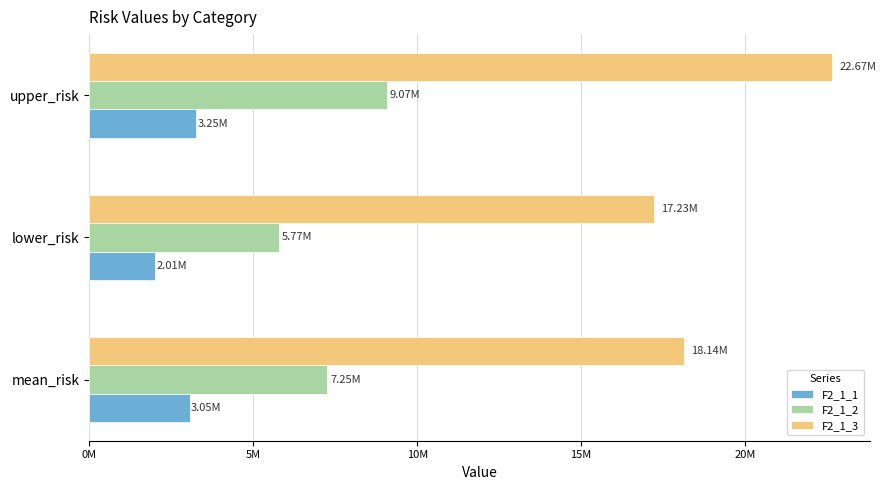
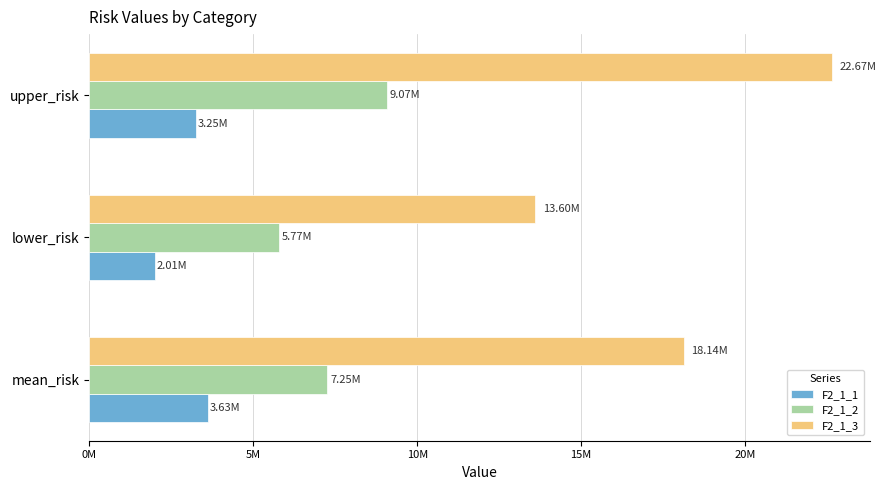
  {
    "F2_1_1": {
      "upper_risk": "3.25M",
      "lower_risk": "2.01M",
-     "mean_risk": "3.05M"
+     "mean_risk": "3.63M"
    },
    "F2_1_2": {
      "upper_risk": "9.07M",
      "lower_risk": "5.77M",
      "mean_risk": "7.25M"
    },
    "F2_1_3": {
      "upper_risk": "22.67M",
-     "lower_risk": "17.23M",
+     "lower_risk": "13.60M",
      "mean_risk": "18.14M"
    }
  }
